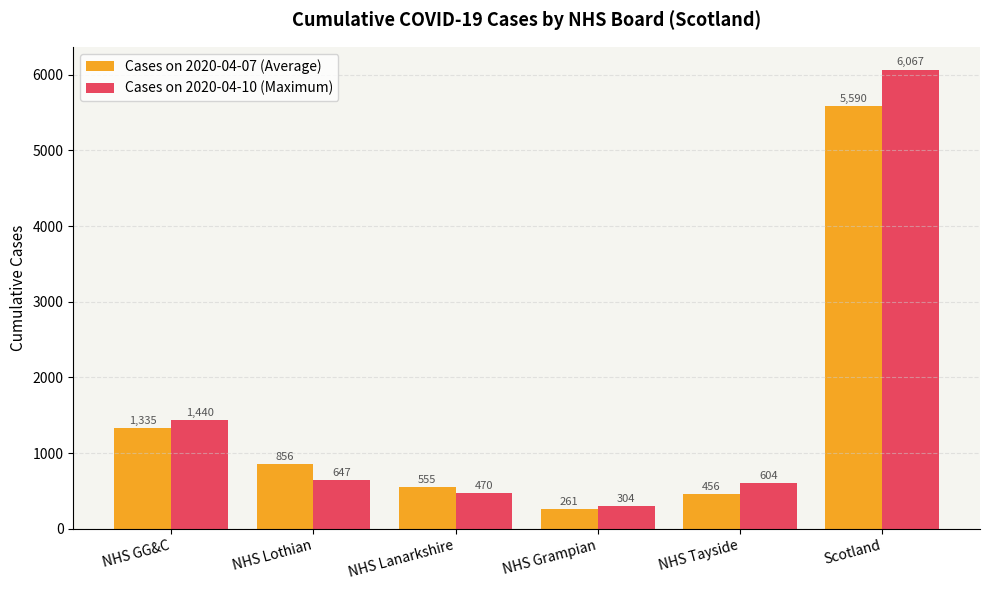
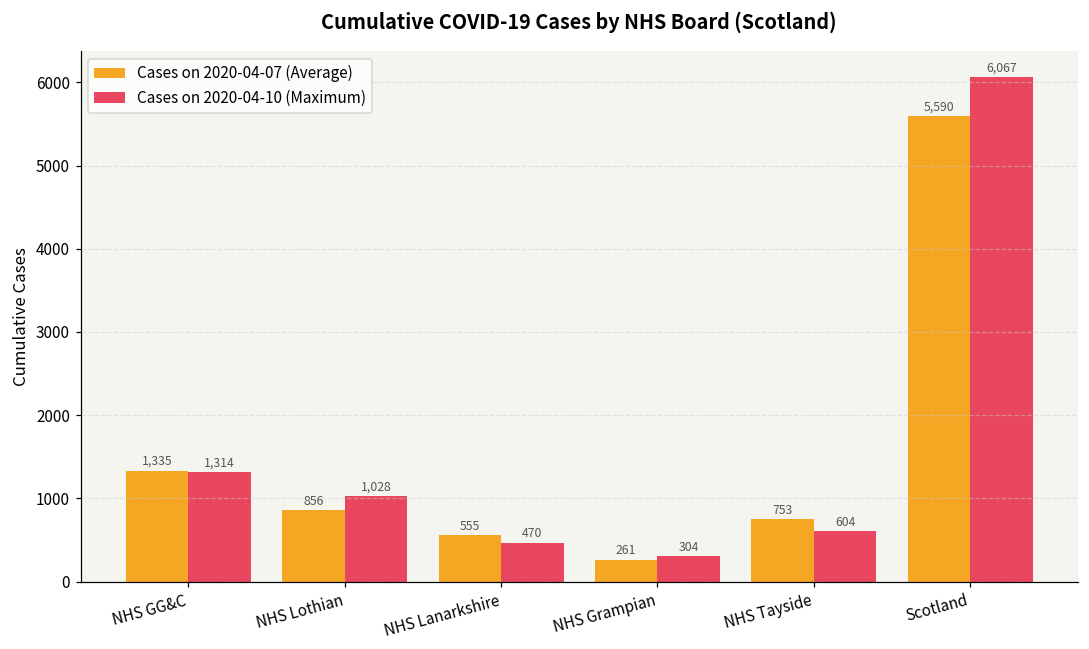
  {
    "Cases on 2020-04-07 (Average)": {
      "NHS GG&C": "1,335",
      "NHS Lothian": "856",
      "NHS Lanarkshire": "555",
      "NHS Grampian": "261",
-     "NHS Tayside": "456",
+     "NHS Tayside": "753",
      "Scotland": "5,590"
    },
    "Cases on 2020-04-10 (Maximum)": {
-     "NHS GG&C": "1,440",
-     "NHS Lothian": "647",
+     "NHS GG&C": "1,314",
+     "NHS Lothian": "1,028",
      "NHS Lanarkshire": "470",
      "NHS Grampian": "304",
      "NHS Tayside": "604",
      "Scotland": "6,067"
    }
  }
